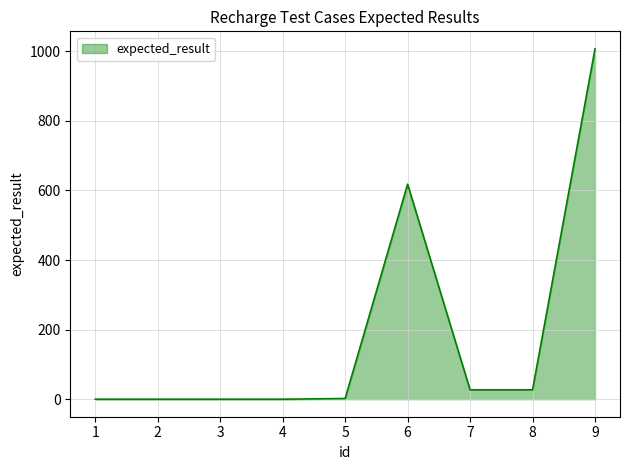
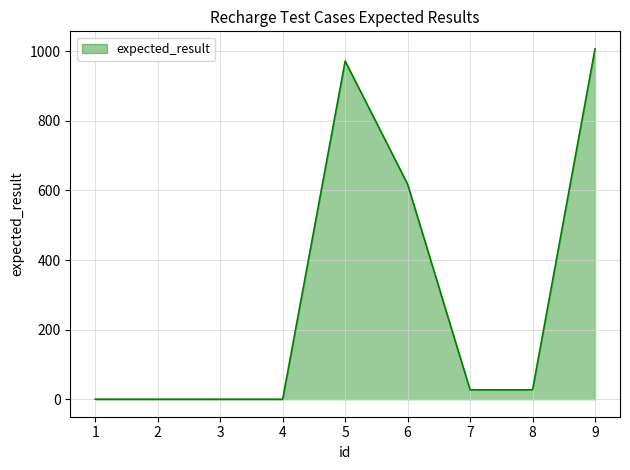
  {
    "1": 0,
    "2": 0,
    "3": 0,
    "4": 0,
-   "5": 0,
+   "5": 970,
    "6": 620,
    "7": 30,
    "8": 30,
    "9": 1010
  }
